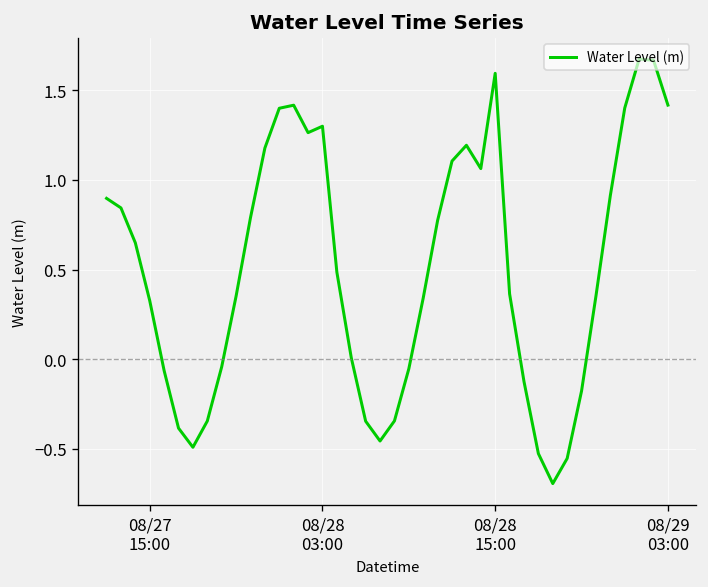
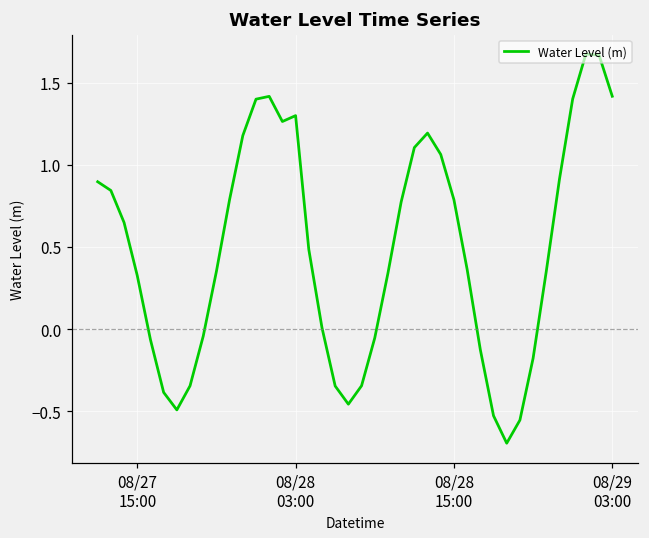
  {
    "08/27 15:00": 0.33,
    "08/28 03:00": 1.30,
-   "08/28 15:00": 1.59,
+   "08/28 15:00": 0.79,
    "08/29 03:00": 1.42
  }
